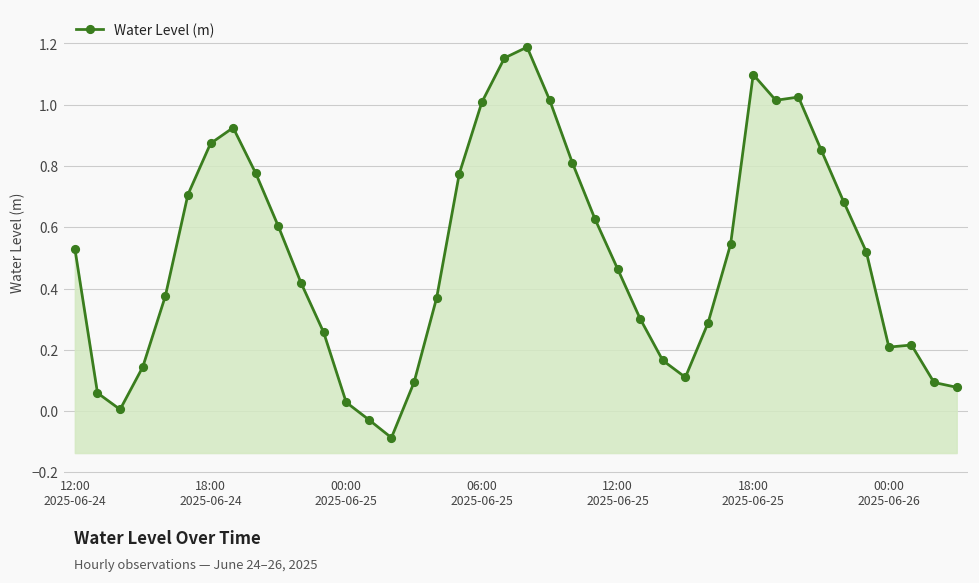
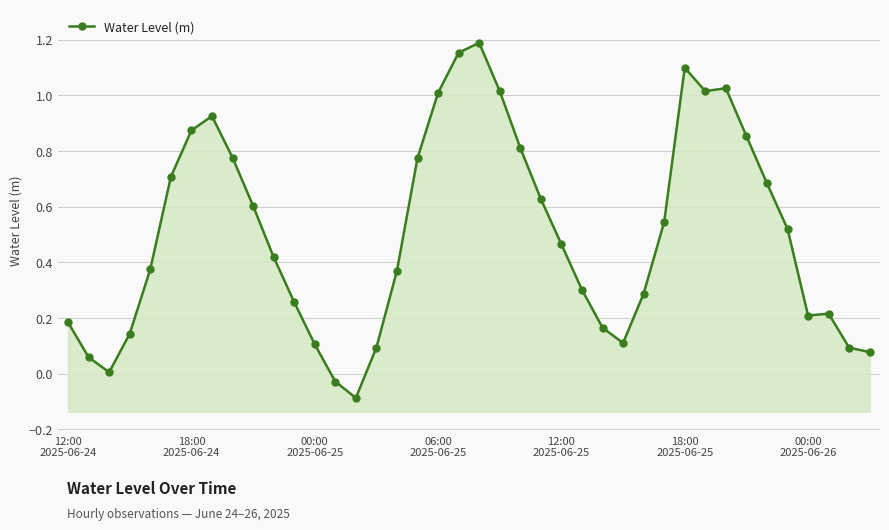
  {
-   "12:00 2025-06-24": 0.53,
+   "12:00 2025-06-24": 0.18,
    "18:00 2025-06-24": 0.87,
-   "00:00 2025-06-25": 0.03,
+   "00:00 2025-06-25": 0.11,
    "06:00 2025-06-25": 1.01,
    "12:00 2025-06-25": 0.46,
    "18:00 2025-06-25": 1.10,
    "00:00 2025-06-26": 0.21
  }
